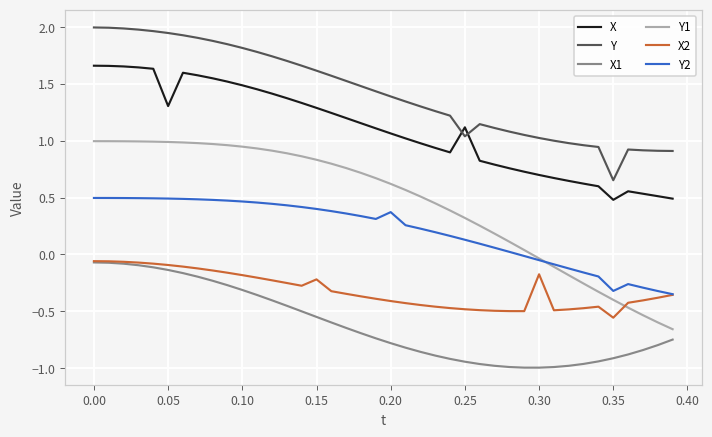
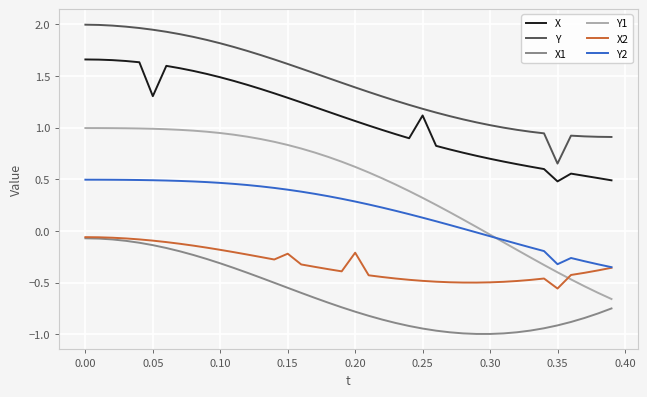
  {
    "X": {
      "0.00": 1.66,
      "0.05": 1.31,
      "0.10": 1.49,
      "0.15": 1.29,
      "0.20": 1.06,
      "0.25": 1.12,
      "0.30": 0.70,
      "0.35": 0.48
    },
    "Y": {
      "0.00": 2.00,
      "0.05": 1.95,
      "0.10": 1.82,
      "0.15": 1.62,
      "0.20": 1.39,
-     "0.25": 1.04,
+     "0.25": 1.18,
      "0.30": 1.02,
      "0.35": 0.65
    },
    "X2": {
      "0.05": -0.09,
      "0.10": -0.18,
      "0.15": -0.22,
-     "0.20": -0.41,
+     "0.20": -0.21,
      "0.25": -0.48,
-     "0.30": -0.18,
+     "0.30": -0.50,
      "0.35": -0.56
    },
    "Y2": {
      "0.00": 0.50,
      "0.05": 0.49,
      "0.10": 0.47,
      "0.15": 0.40,
-     "0.20": 0.37,
+     "0.20": 0.28,
      "0.25": 0.13,
      "0.35": -0.32
    }
  }
